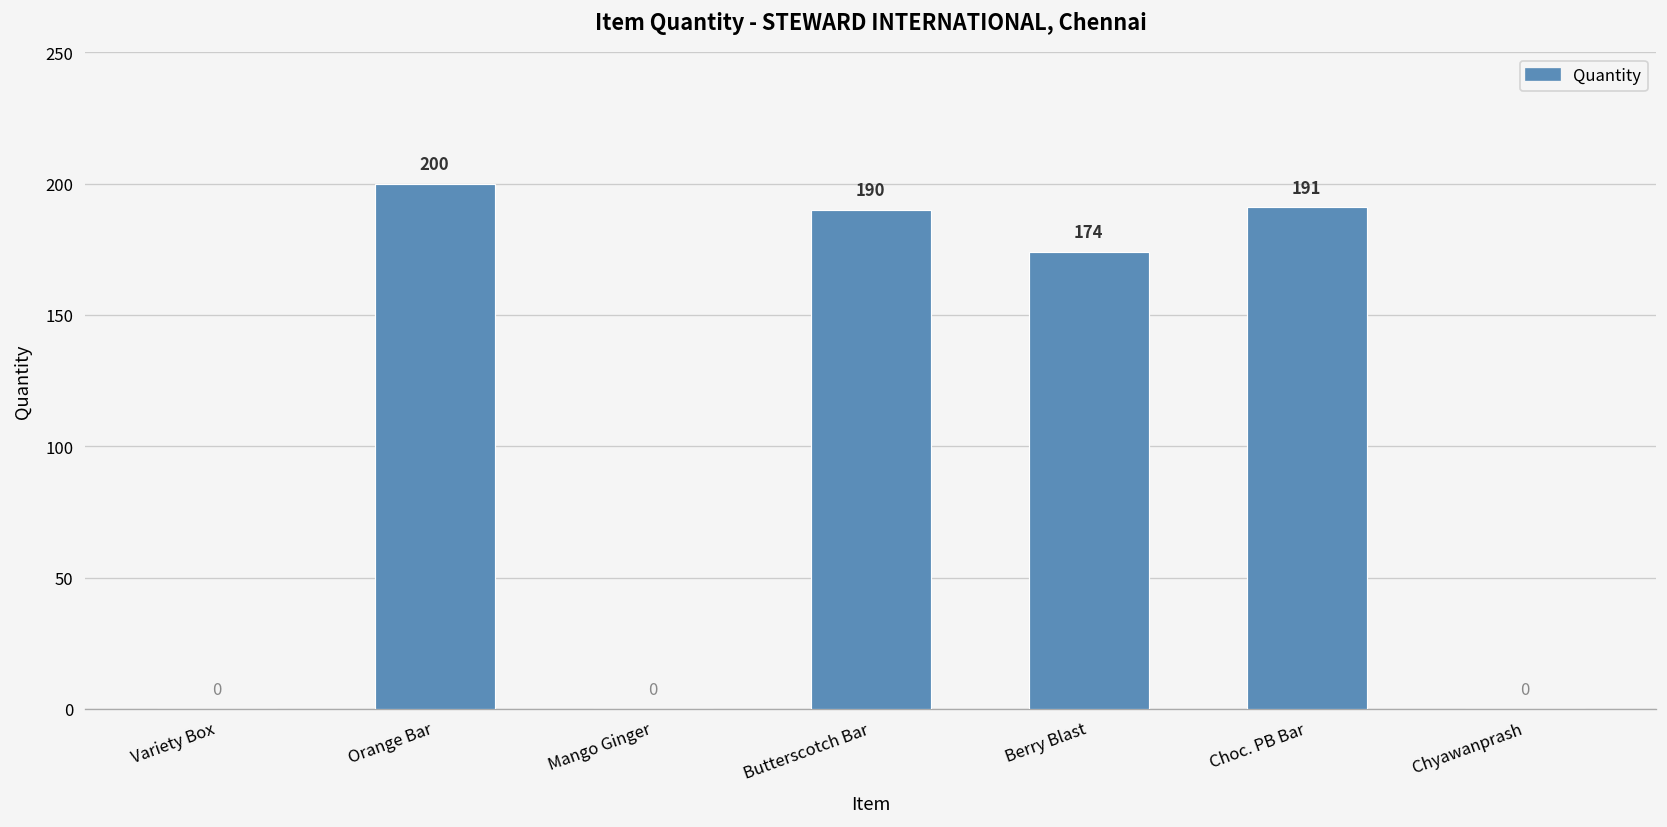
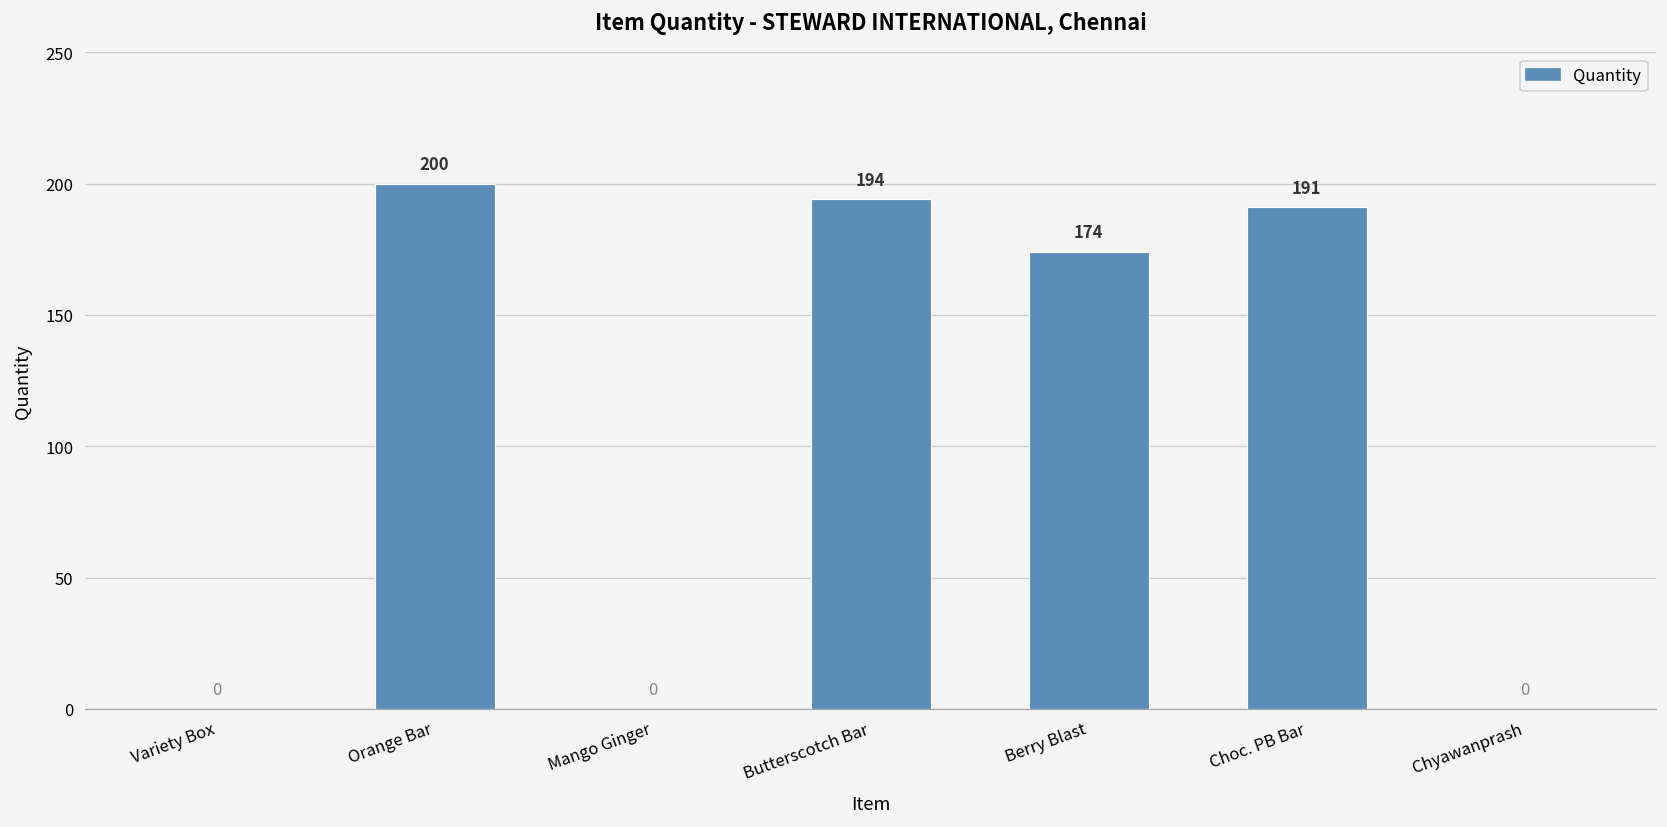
  {
    "Variety Box": 0,
    "Orange Bar": 200,
    "Mango Ginger": 0,
-   "Butterscotch Bar": 190,
+   "Butterscotch Bar": 194,
    "Berry Blast": 174,
    "Choc. PB Bar": 191,
    "Chyawanprash": 0
  }
